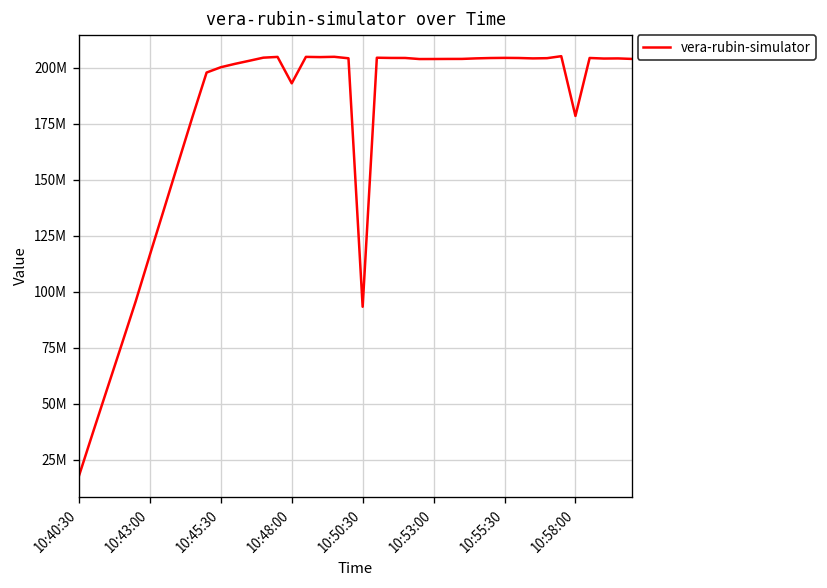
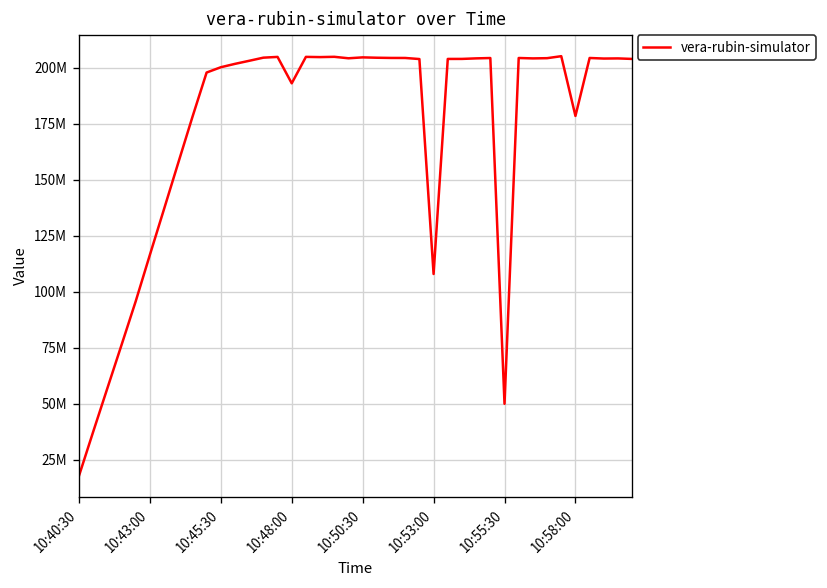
  {
    "10:40:30": 18000000,
    "10:43:00": 117000000,
    "10:45:30": 200000000,
    "10:48:00": 193000000,
-   "10:50:30": 93000000,
-   "10:53:00": 204000000,
-   "10:55:30": 204000000,
+   "10:50:30": 205000000,
+   "10:53:00": 108000000,
+   "10:55:30": 50000000,
    "10:58:00": 179000000
  }
